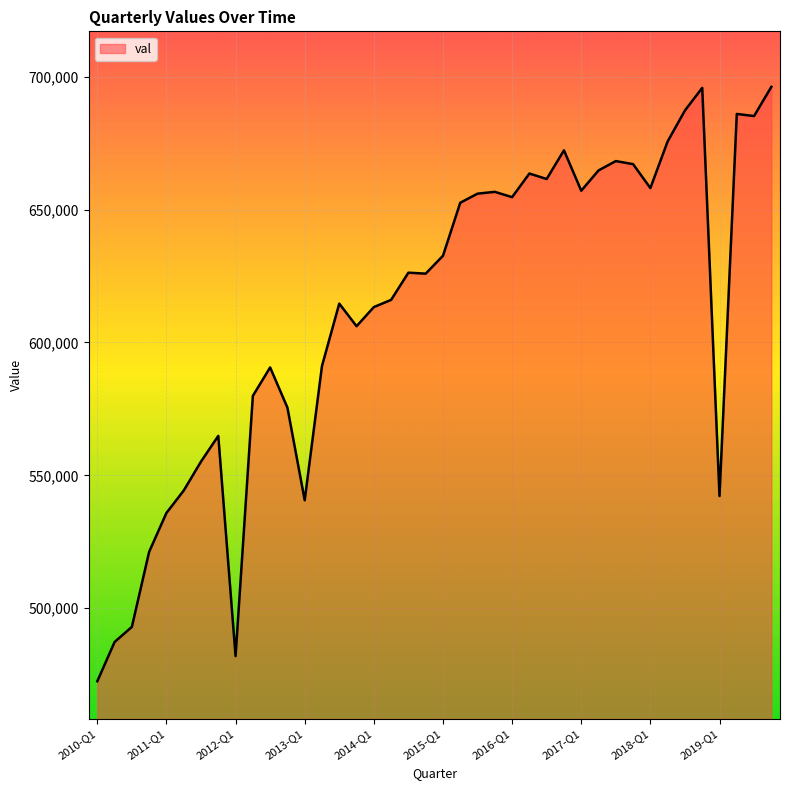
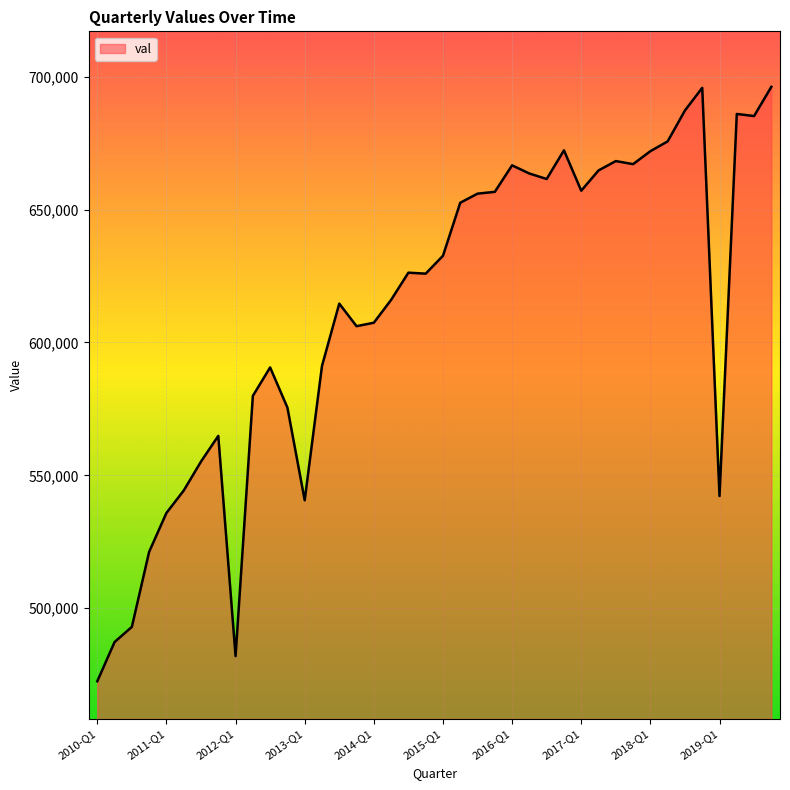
  {
    "2010-Q1": "472,000",
    "2011-Q1": "536,000",
    "2012-Q1": "482,000",
    "2013-Q1": "541,000",
-   "2014-Q1": "613,000",
+   "2014-Q1": "607,000",
    "2015-Q1": "633,000",
-   "2016-Q1": "655,000",
+   "2016-Q1": "667,000",
    "2017-Q1": "657,000",
-   "2018-Q1": "658,000",
+   "2018-Q1": "672,000",
    "2019-Q1": "542,000"
  }
